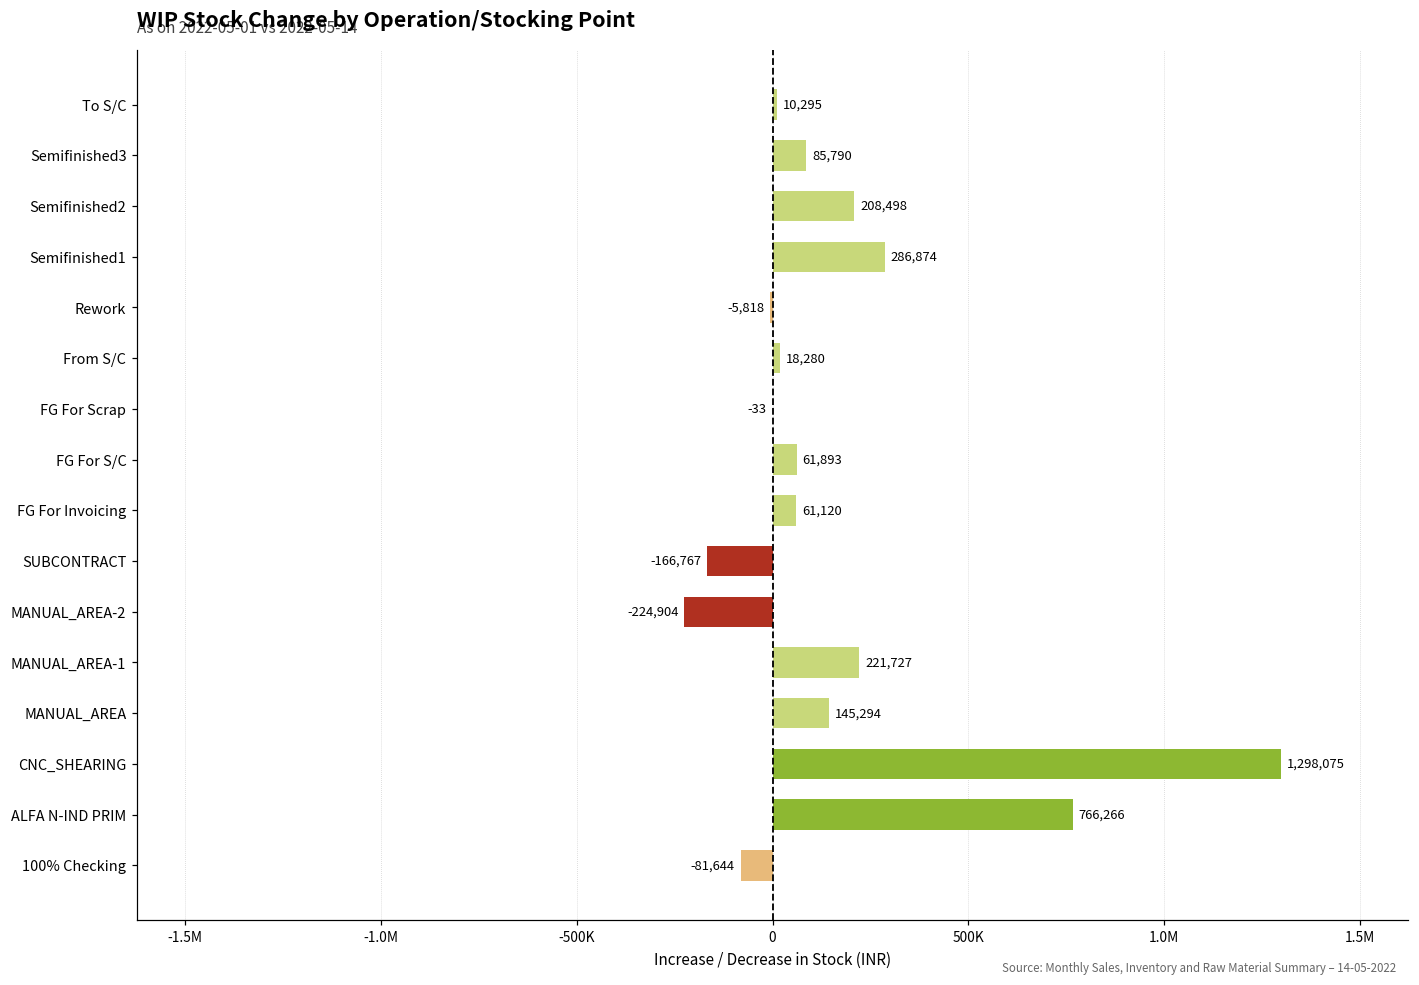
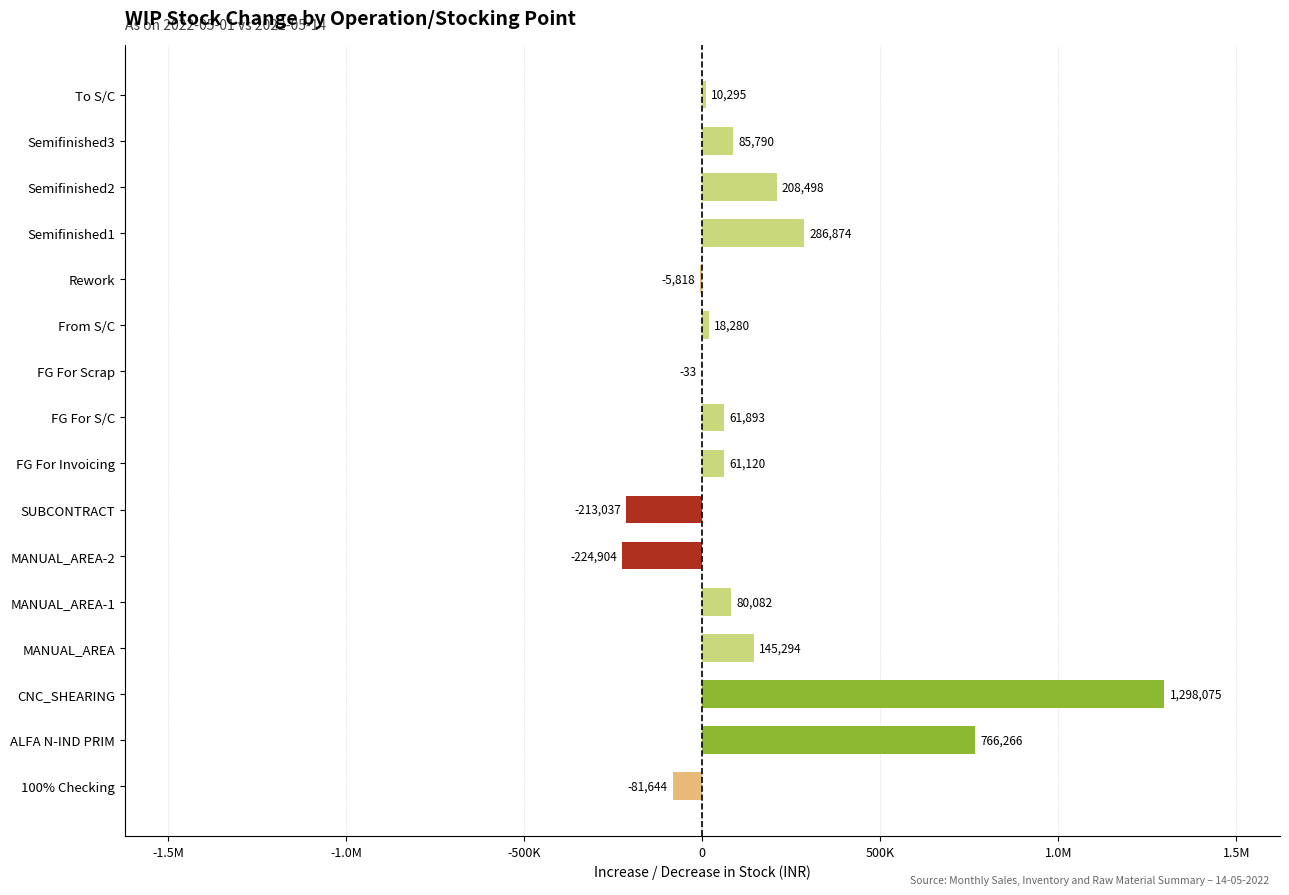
  {
    "To S/C": "10,295",
    "Semifinished3": "85,790",
    "Semifinished2": "208,498",
    "Semifinished1": "286,874",
    "Rework": "-5,818",
    "From S/C": "18,280",
    "FG For Scrap": "-33",
    "FG For S/C": "61,893",
    "FG For Invoicing": "61,120",
-   "SUBCONTRACT": "-166,767",
+   "SUBCONTRACT": "-213,037",
    "MANUAL_AREA-2": "-224,904",
-   "MANUAL_AREA-1": "221,727",
+   "MANUAL_AREA-1": "80,082",
    "MANUAL_AREA": "145,294",
    "CNC_SHEARING": "1,298,075",
    "ALFA N-IND PRIM": "766,266",
    "100% Checking": "-81,644"
  }
